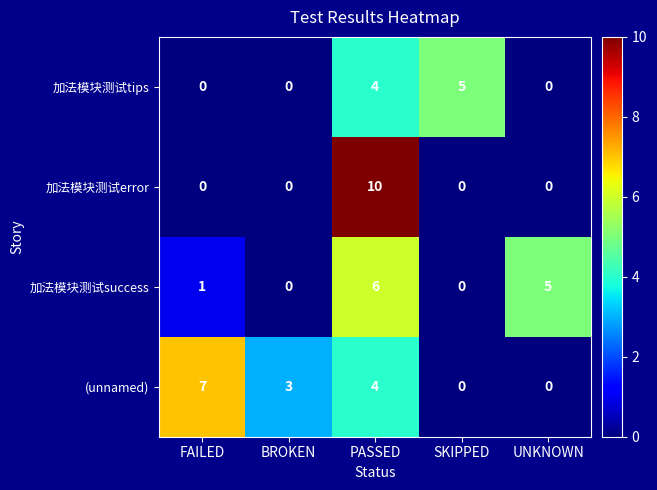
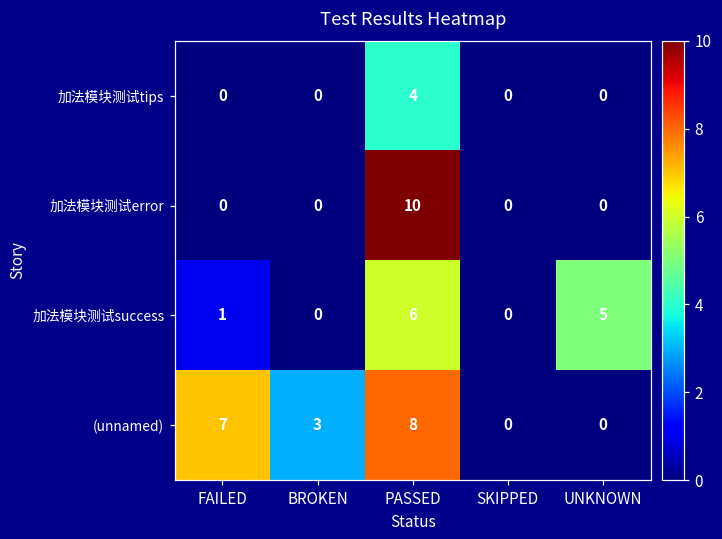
  {
    "加法模块测试tips": {
      "FAILED": 0,
      "BROKEN": 0,
      "PASSED": 4,
-     "SKIPPED": 5,
+     "SKIPPED": 0,
      "UNKNOWN": 0
    },
    "加法模块测试error": {
      "FAILED": 0,
      "BROKEN": 0,
      "PASSED": 10,
      "SKIPPED": 0,
      "UNKNOWN": 0
    },
    "加法模块测试success": {
      "FAILED": 1,
      "BROKEN": 0,
      "PASSED": 6,
      "SKIPPED": 0,
      "UNKNOWN": 5
    },
    "(unnamed)": {
      "FAILED": 7,
      "BROKEN": 3,
-     "PASSED": 4,
+     "PASSED": 8,
      "SKIPPED": 0,
      "UNKNOWN": 0
    }
  }
